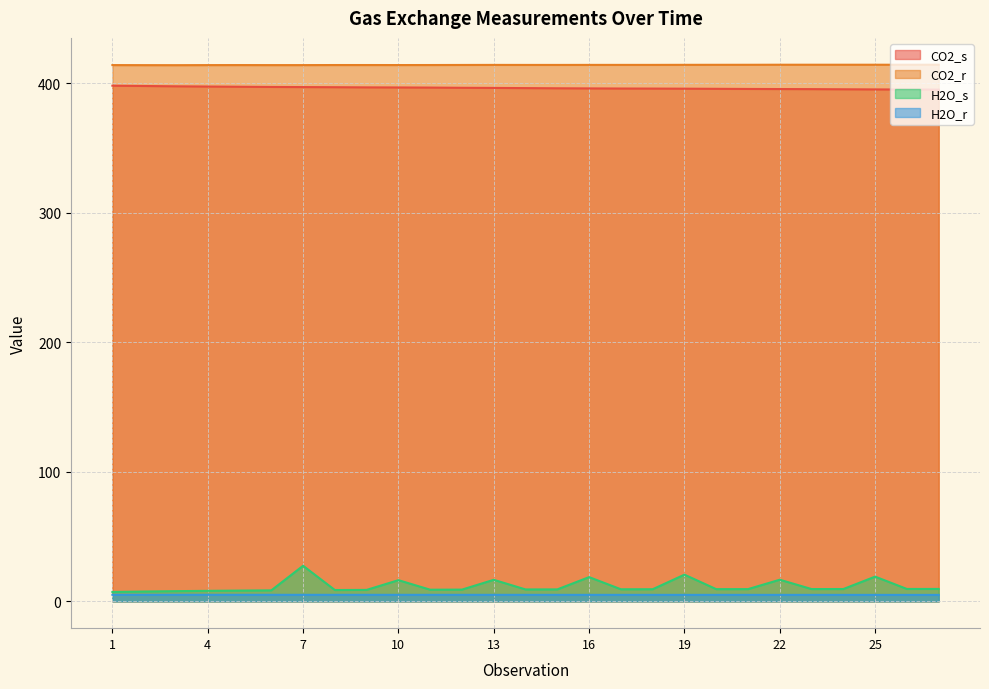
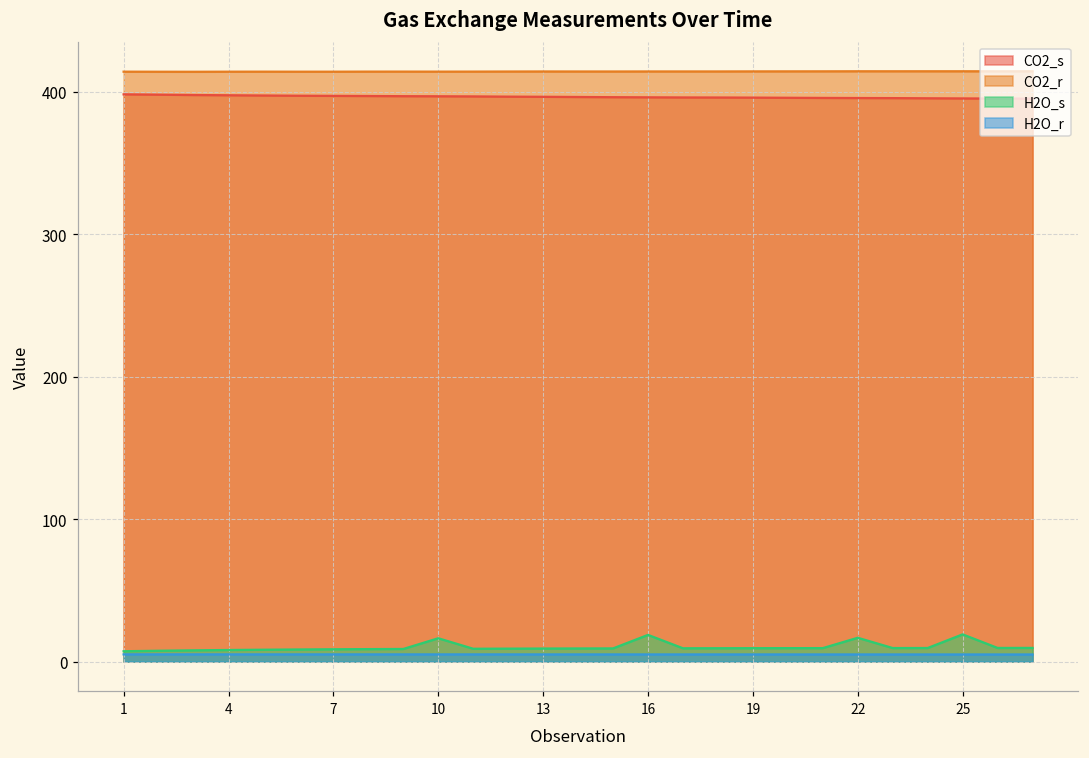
  {
    "H2O_s": {
      "1": 7,
      "4": 8,
-     "7": 27,
+     "7": 9,
      "10": 16,
-     "13": 17,
+     "13": 9,
      "16": 19,
-     "19": 21,
+     "19": 9,
      "22": 17,
      "25": 19
    },
    "H2O_r": {
      "1": 5,
      "4": 5,
      "7": 5,
      "10": 5,
      "13": 5,
      "16": 5,
      "19": 5,
      "22": 5,
      "25": 5
    }
  }
